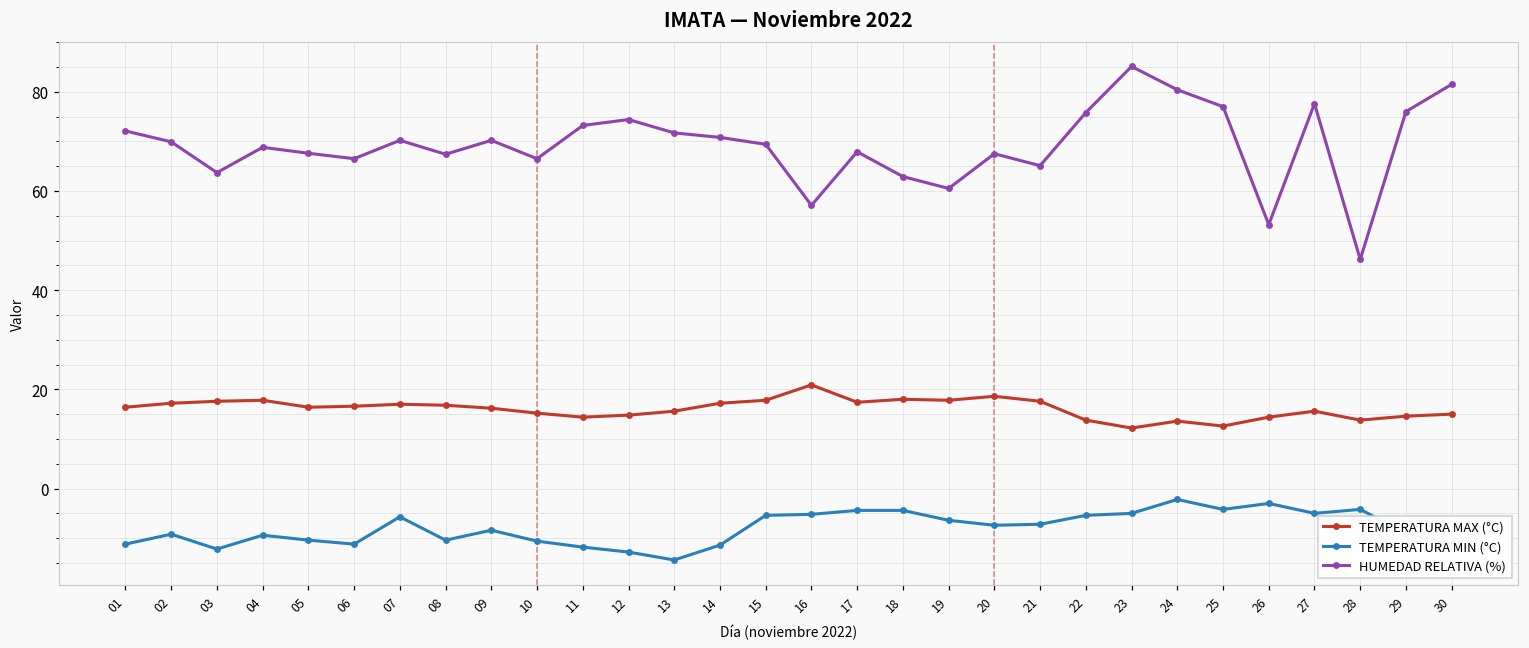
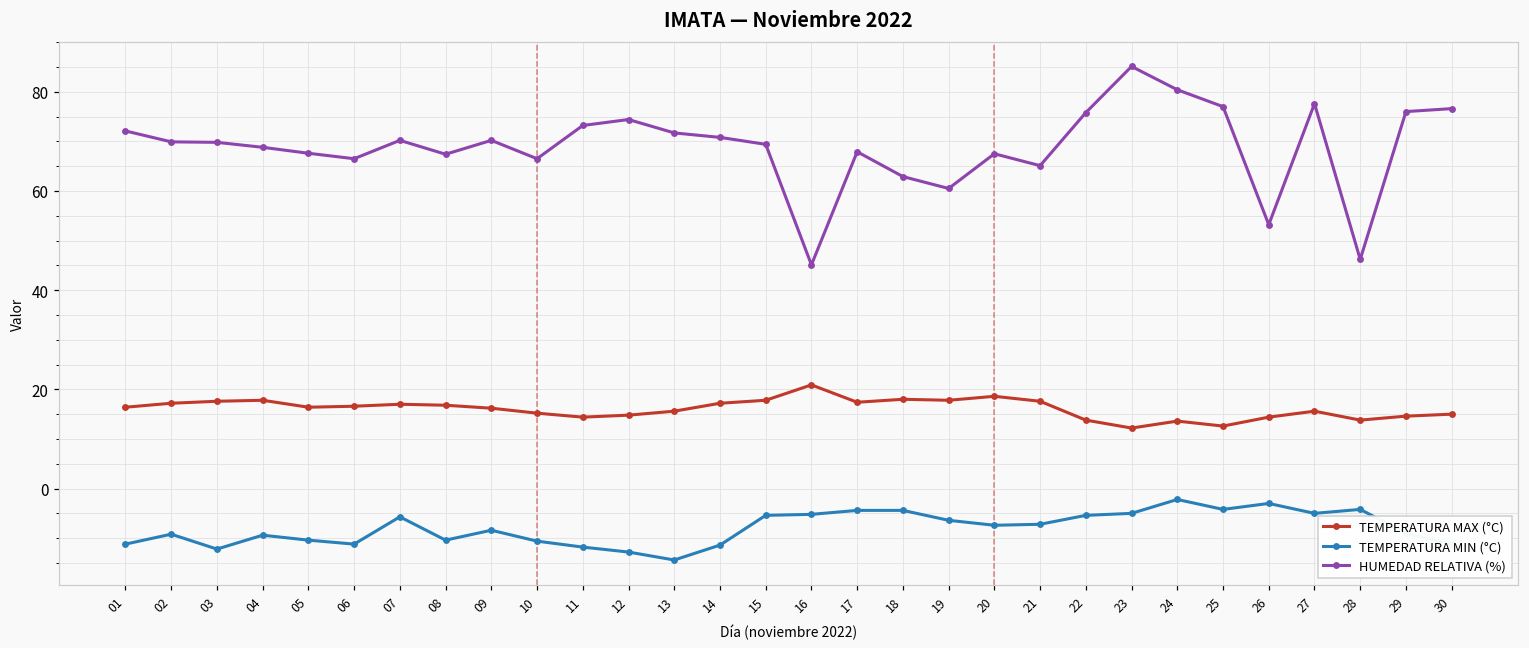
  {
    "TEMPERATURA MAX (°C)": {
      "01": 16,
      "02": 17,
      "03": 18,
      "04": 18,
      "05": 16,
      "06": 17,
      "07": 17,
      "08": 17,
      "09": 16,
      "10": 15,
      "11": 14,
      "12": 15,
      "13": 16,
      "14": 17,
      "15": 18,
      "16": 21,
      "17": 17,
      "18": 18,
      "19": 18,
      "20": 19,
      "21": 18,
      "22": 14,
      "23": 12,
      "24": 14,
      "25": 13,
      "26": 14,
      "27": 16,
      "28": 14,
      "29": 15,
      "30": 15
    },
    "TEMPERATURA MIN (°C)": {
      "01": -11,
      "02": -9,
      "03": -12,
      "04": -9,
      "05": -10,
      "06": -11,
      "07": -6,
      "08": -10,
      "09": -8,
      "10": -11,
      "11": -12,
      "12": -13,
      "13": -14,
      "14": -11,
      "15": -5,
      "16": -5,
      "17": -4,
      "18": -4,
      "19": -6,
      "20": -7,
      "21": -7,
      "22": -5,
      "23": -5,
      "24": -2,
      "25": -4,
      "26": -3,
      "27": -5,
      "28": -4
    },
    "HUMEDAD RELATIVA (%)": {
      "01": 72,
      "02": 70,
-     "03": 64,
+     "03": 70,
      "04": 69,
      "05": 68,
      "06": 67,
      "07": 70,
      "08": 67,
      "09": 70,
      "10": 67,
      "11": 73,
      "12": 74,
      "13": 72,
      "14": 71,
      "15": 69,
-     "16": 57,
+     "16": 45,
      "17": 68,
      "18": 63,
      "19": 61,
      "20": 68,
      "21": 65,
      "22": 76,
      "23": 85,
      "24": 80,
      "25": 77,
      "26": 53,
      "27": 78,
      "28": 46,
      "29": 76,
-     "30": 82
+     "30": 77
    }
  }
